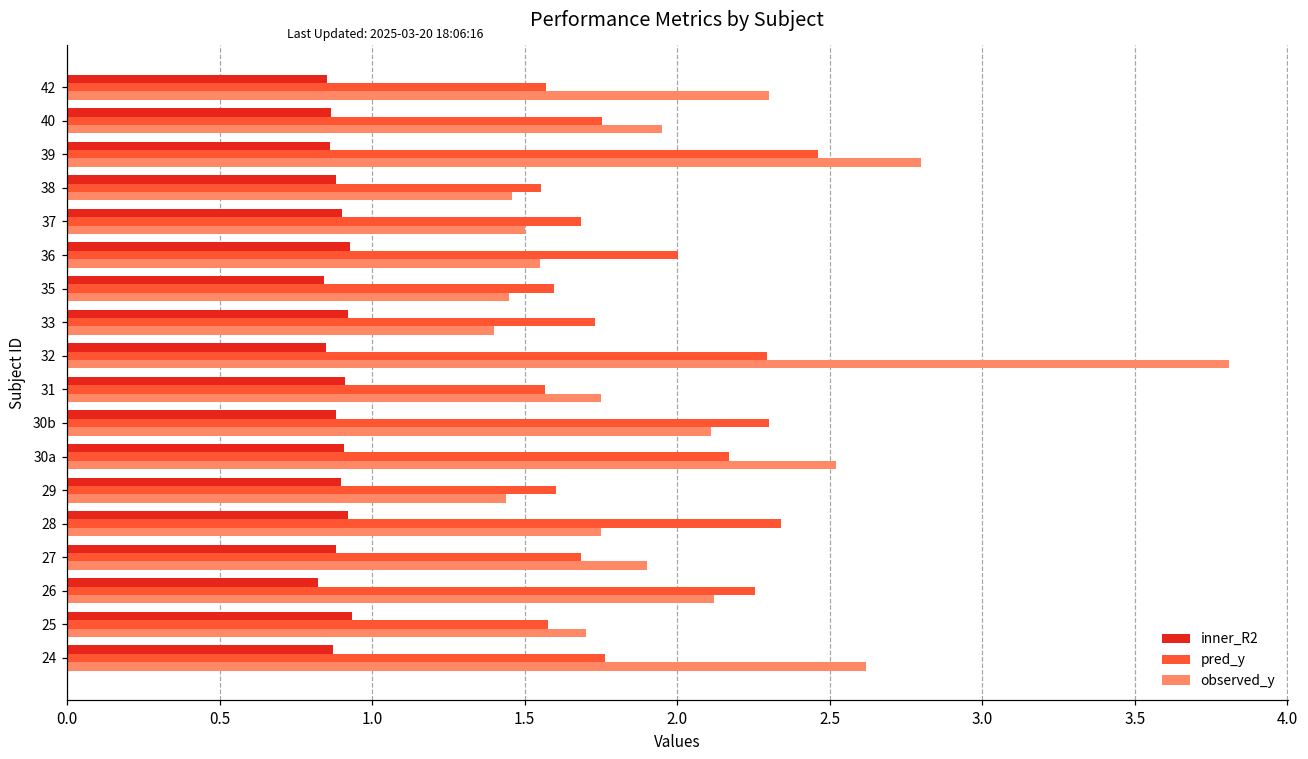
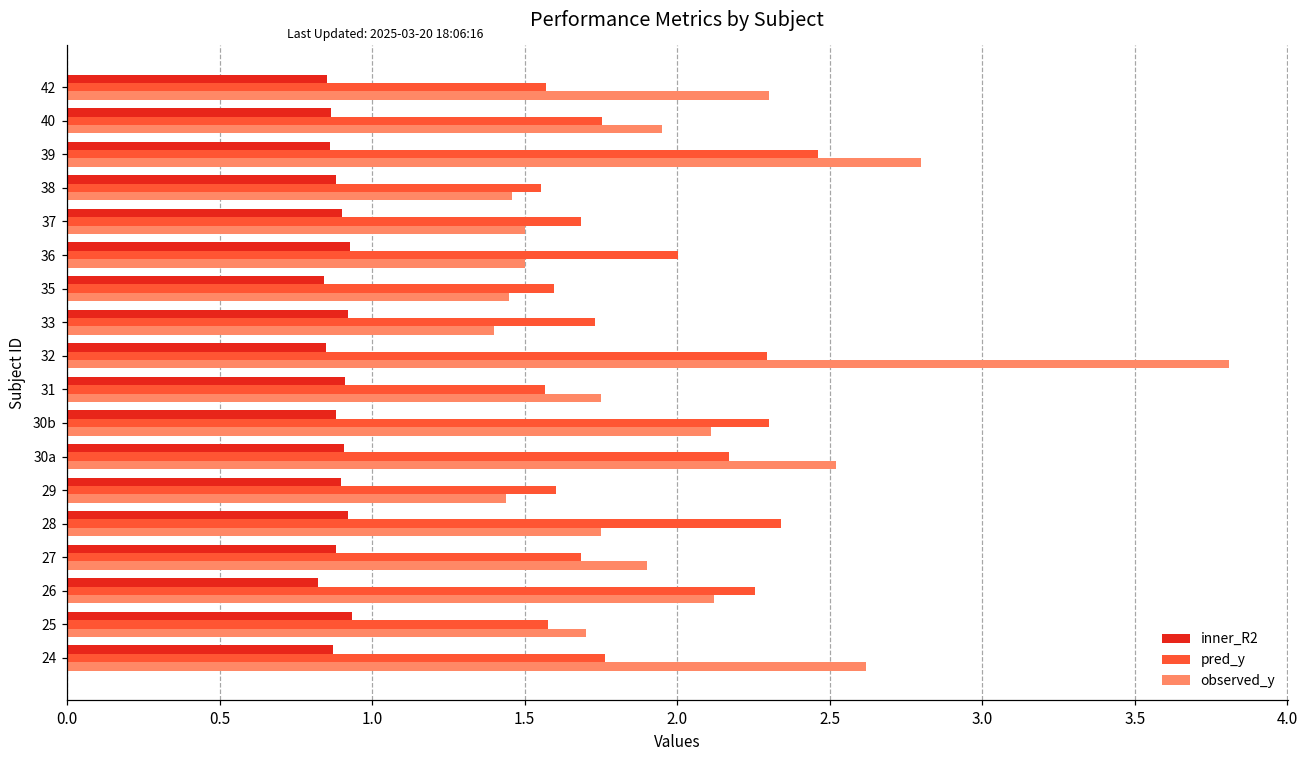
  {
    "observed_y": {
      "42": 2.30,
      "40": 1.95,
      "39": 2.80,
      "38": 1.46,
      "37": 1.50,
-     "36": 1.55,
+     "36": 1.50,
      "35": 1.45,
      "33": 1.40,
      "32": 3.81,
      "31": 1.75,
      "30b": 2.11,
      "30a": 2.52,
      "29": 1.44,
      "28": 1.75,
      "27": 1.90,
      "26": 2.12,
      "25": 1.70,
      "24": 2.62
    }
  }
